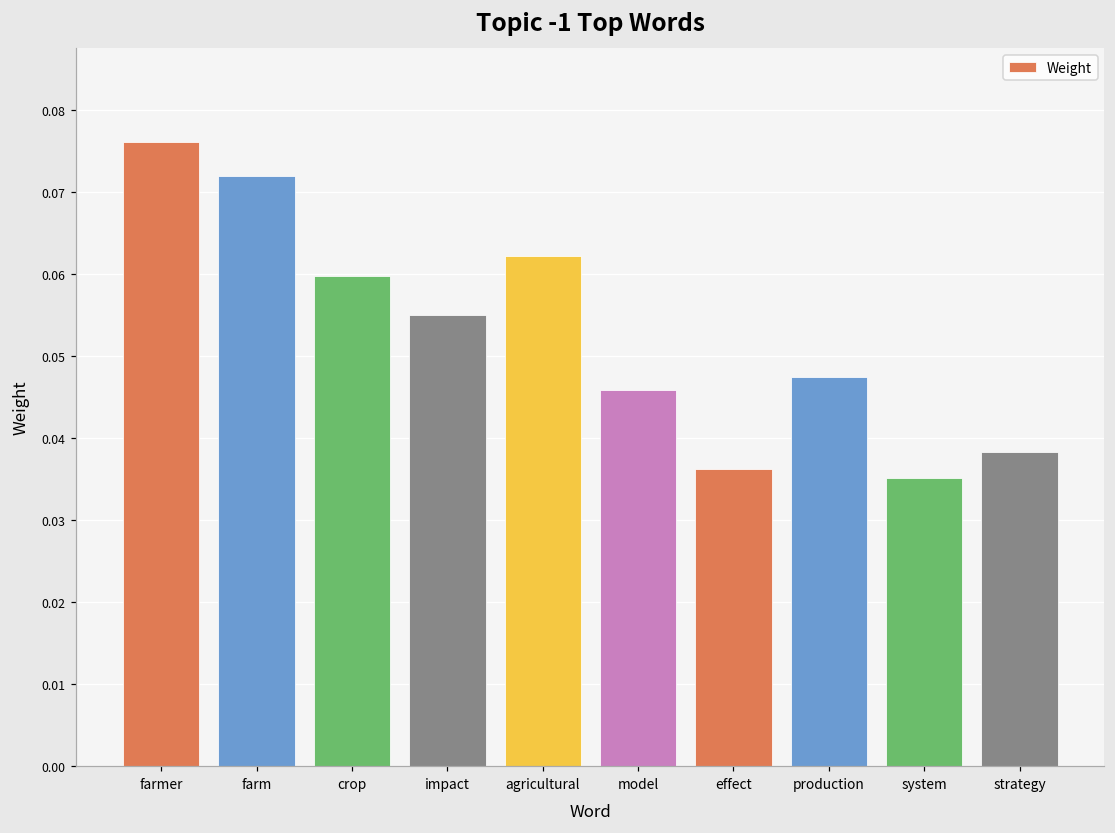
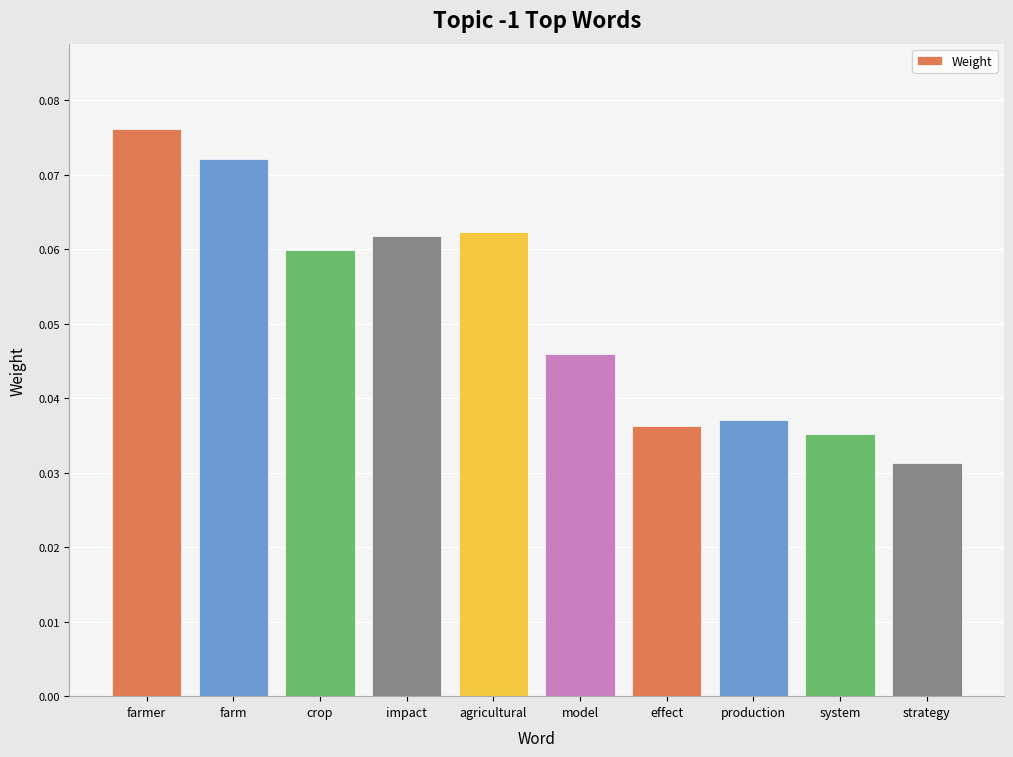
  {
    "farmer": 0.076,
    "farm": 0.072,
    "crop": 0.060,
-   "impact": 0.055,
+   "impact": 0.062,
    "agricultural": 0.062,
    "model": 0.046,
    "effect": 0.036,
-   "production": 0.047,
+   "production": 0.037,
    "system": 0.035,
-   "strategy": 0.038
+   "strategy": 0.031
  }
